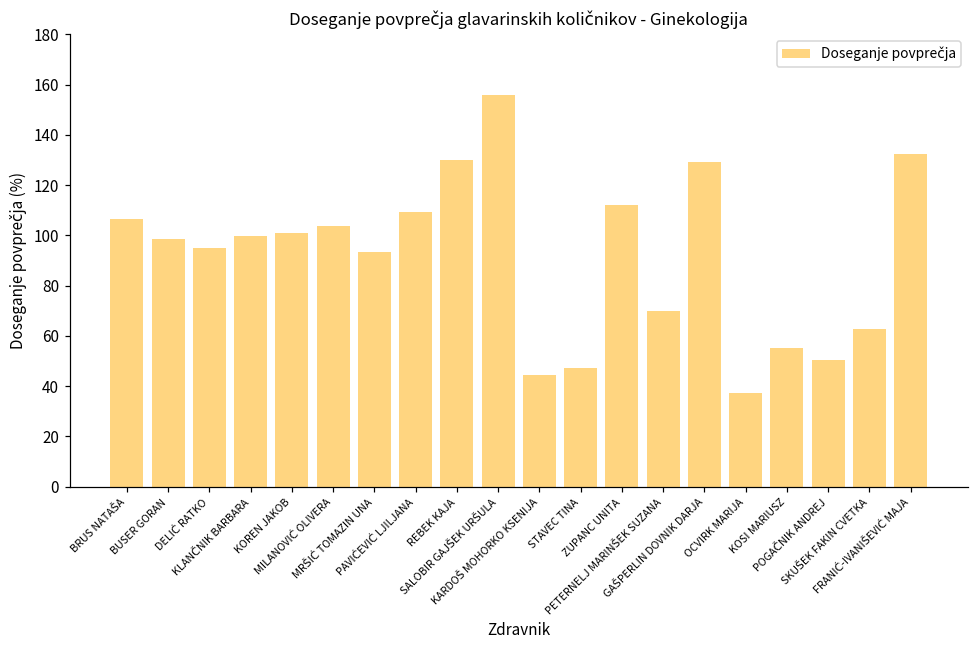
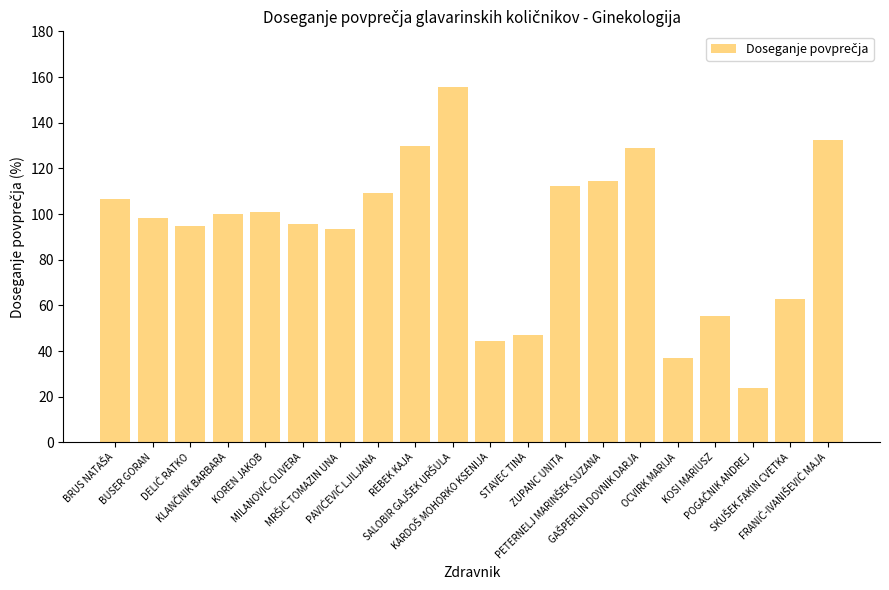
  {
    "BRUS NATAŠA": 106,
    "BUSER GORAN": 98,
    "DELIĆ RATKO": 95,
    "KLANČNIK BARBARA": 100,
    "KOREN JAKOB": 101,
-   "MILANOVIĆ OLIVERA": 104,
+   "MILANOVIĆ OLIVERA": 96,
    "MRŠIĆ TOMAZIN UNA": 94,
    "PAVIĆEVIĆ LJILJANA": 109,
    "REBEK KAJA": 130,
    "SALOBIR GAJŠEK URŠULA": 156,
    "KARDOŠ MOHORKO KSENIJA": 44,
    "STAVEC TINA": 47,
    "ZUPANC UNITA": 112,
-   "PETERNELJ MARINŠEK SUZANA": 70,
+   "PETERNELJ MARINŠEK SUZANA": 114,
    "GAŠPERLIN DOVNIK DARJA": 129,
    "OCVIRK MARIJA": 37,
    "KOSI MARIUSZ": 55,
-   "POGAČNIK ANDREJ": 50,
+   "POGAČNIK ANDREJ": 24,
    "SKUŠEK FAKIN CVETKA": 63,
    "FRANIĆ-IVANIŠEVIĆ MAJA": 133
  }
